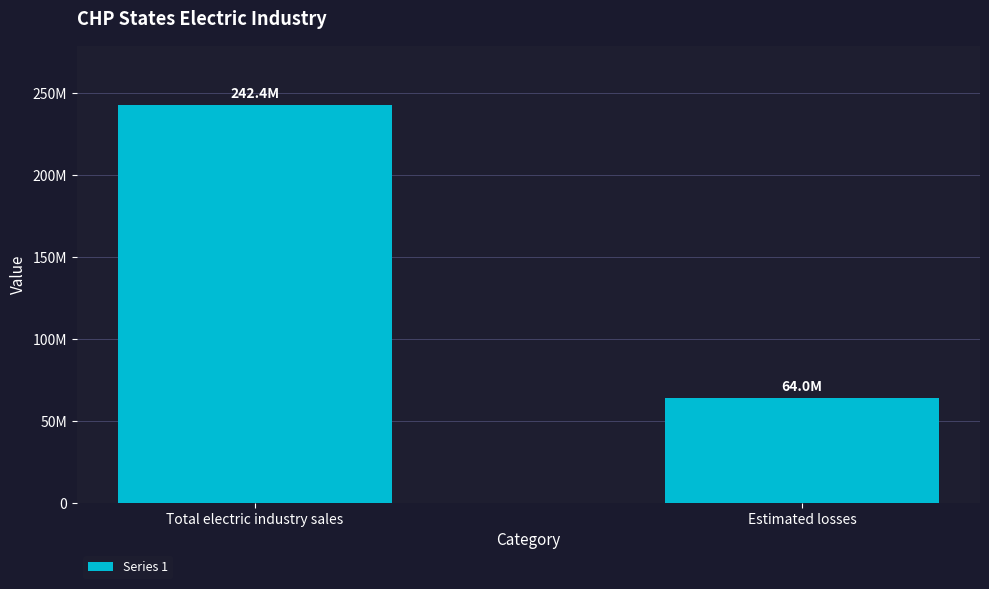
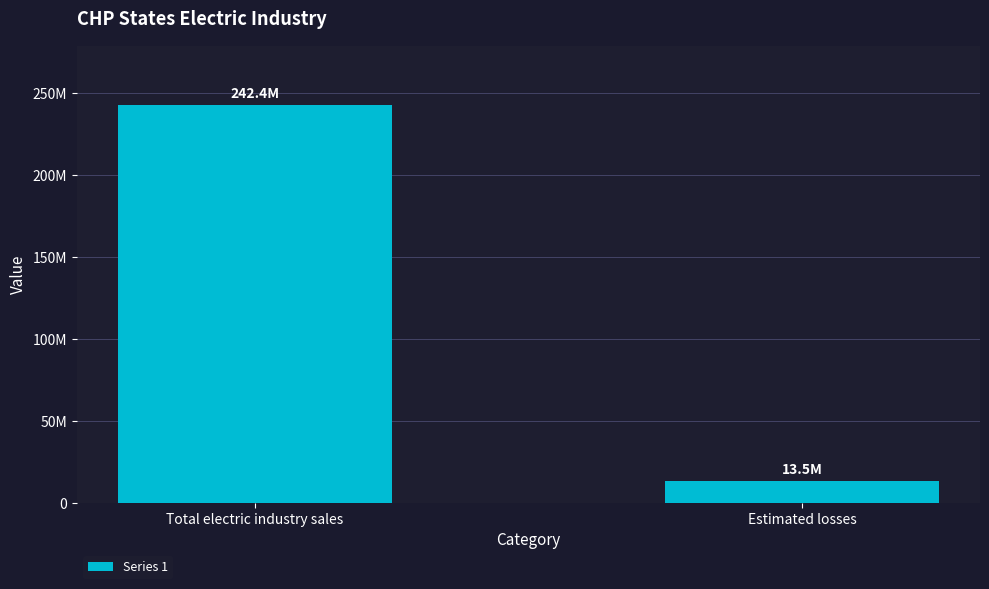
  {
    "Total electric industry sales": "242.4M",
-   "Estimated losses": "64.0M"
+   "Estimated losses": "13.5M"
  }
